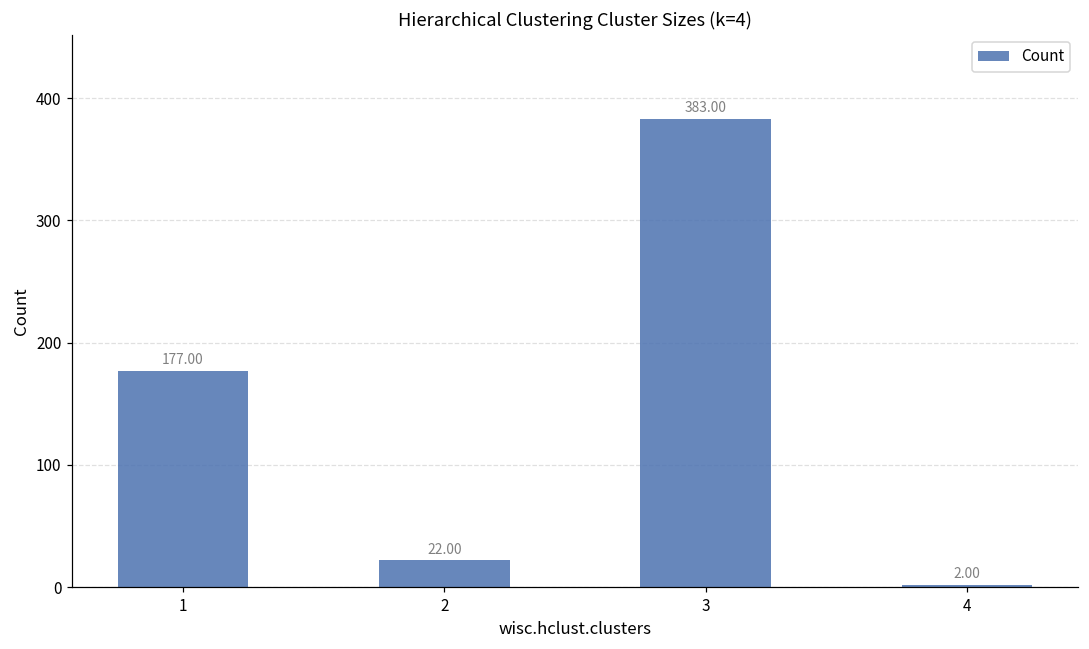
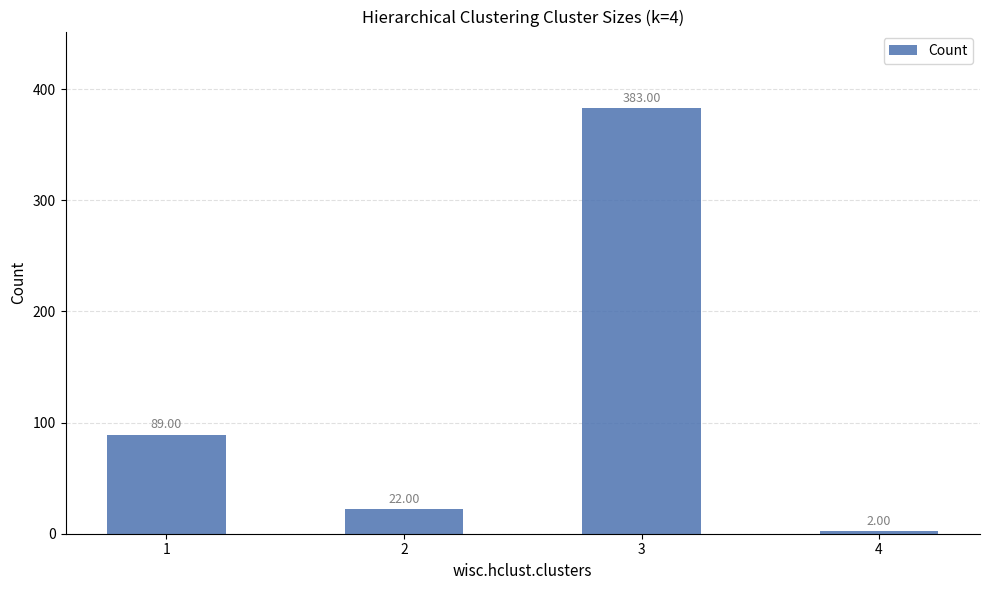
  {
-   "1": 177.00,
+   "1": 89.00,
    "2": 22.00,
    "3": 383.00,
    "4": 2.00
  }
